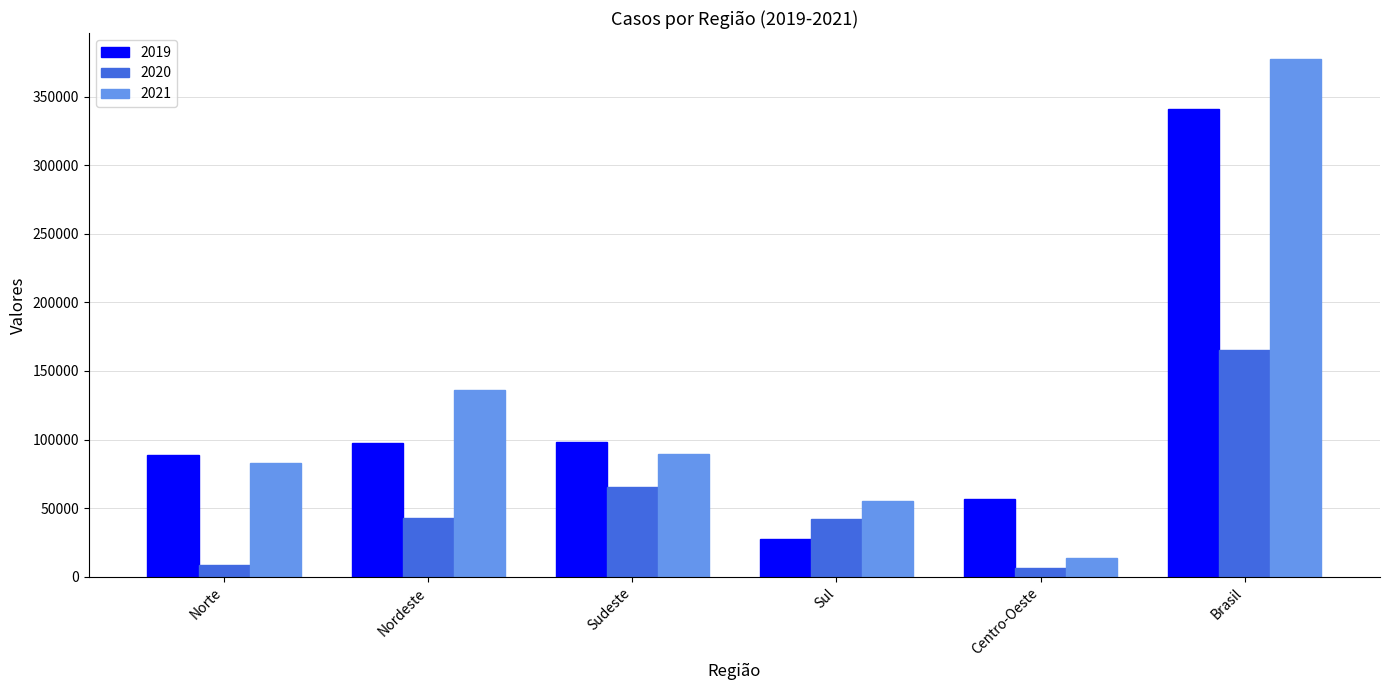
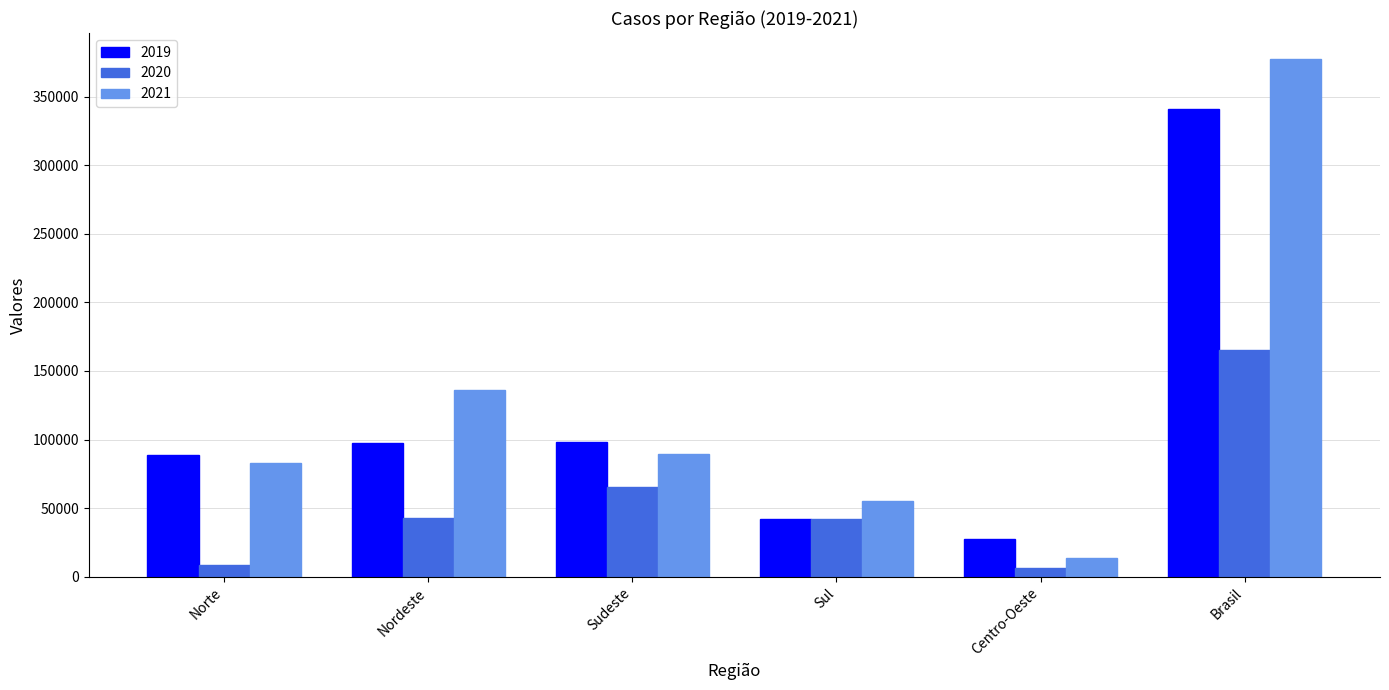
  {
    "2019": {
      "Norte": 88000,
      "Nordeste": 98000,
      "Sudeste": 98000,
-     "Sul": 27000,
-     "Centro-Oeste": 56000,
+     "Sul": 42000,
+     "Centro-Oeste": 27000,
      "Brasil": 341000
    }
  }
